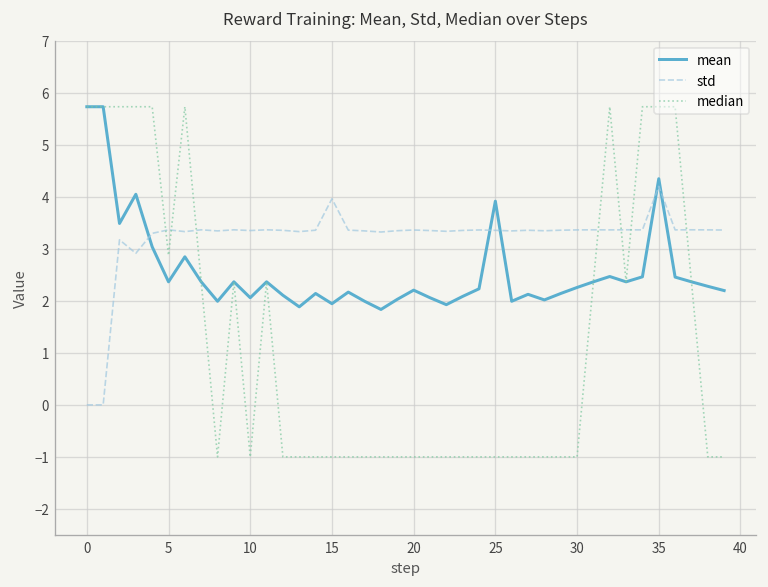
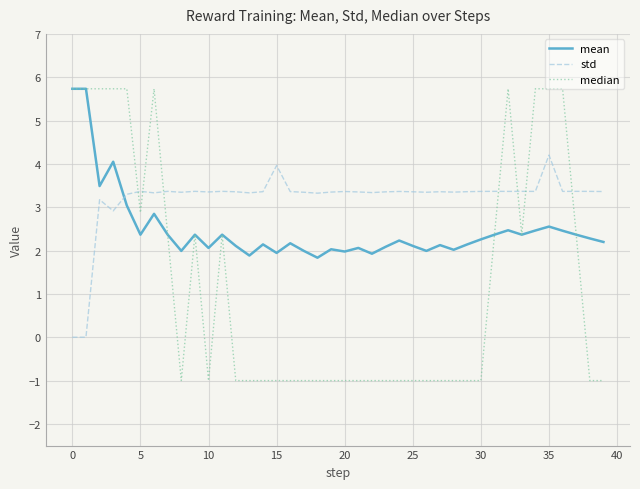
  {
    "mean": {
      "5": 2.4,
      "10": 2.1,
      "15": 1.9,
-     "20": 2.2,
-     "25": 3.9,
+     "20": 2.0,
+     "25": 2.1,
      "30": 2.3,
-     "35": 4.3
+     "35": 2.6
    },
    "std": {
      "0": 0.0,
      "5": 3.4,
      "10": 3.4,
      "15": 4.0,
      "20": 3.4,
      "25": 3.4,
      "30": 3.4,
      "35": 4.2
    },
    "median": {
      "5": 2.9,
      "10": -1.0,
      "15": -1.0,
      "20": -1.0,
      "25": -1.0,
      "30": -1.0
    }
  }
